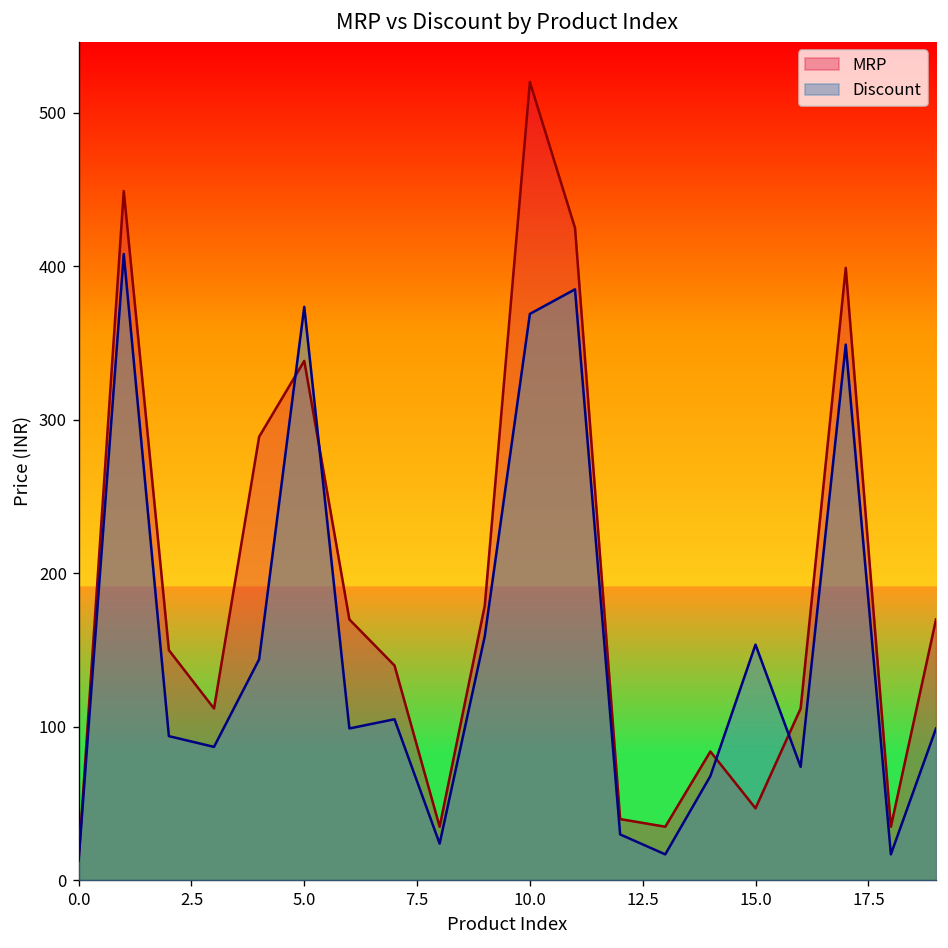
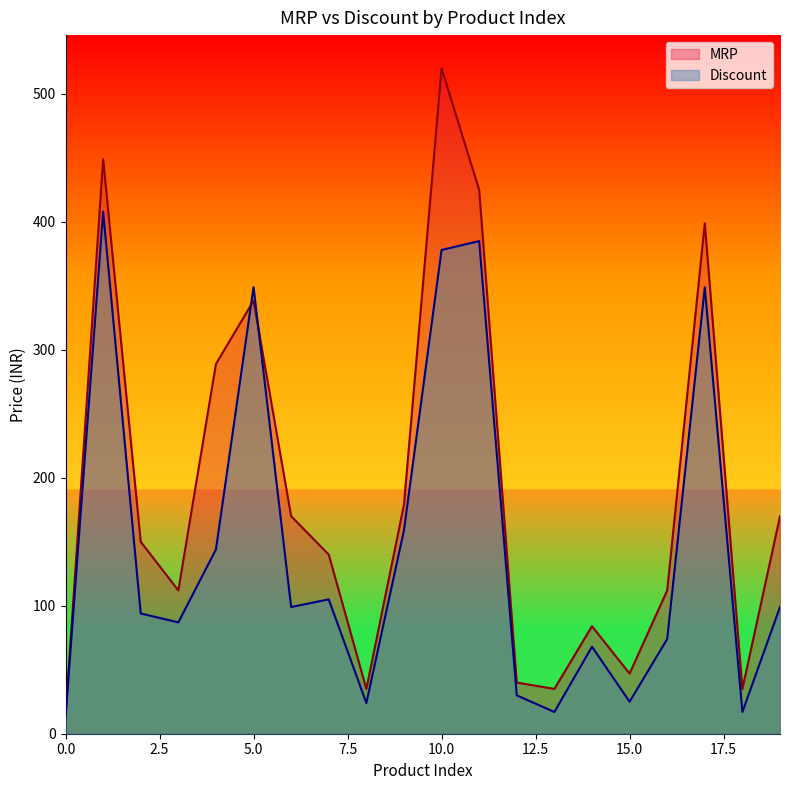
  {
    "MRP": {
      "5.0": 338,
      "10.0": 520,
      "15.0": 47
    },
    "Discount": {
-     "5.0": 374,
-     "10.0": 369,
-     "15.0": 154
+     "5.0": 349,
+     "10.0": 378,
+     "15.0": 25
    }
  }
